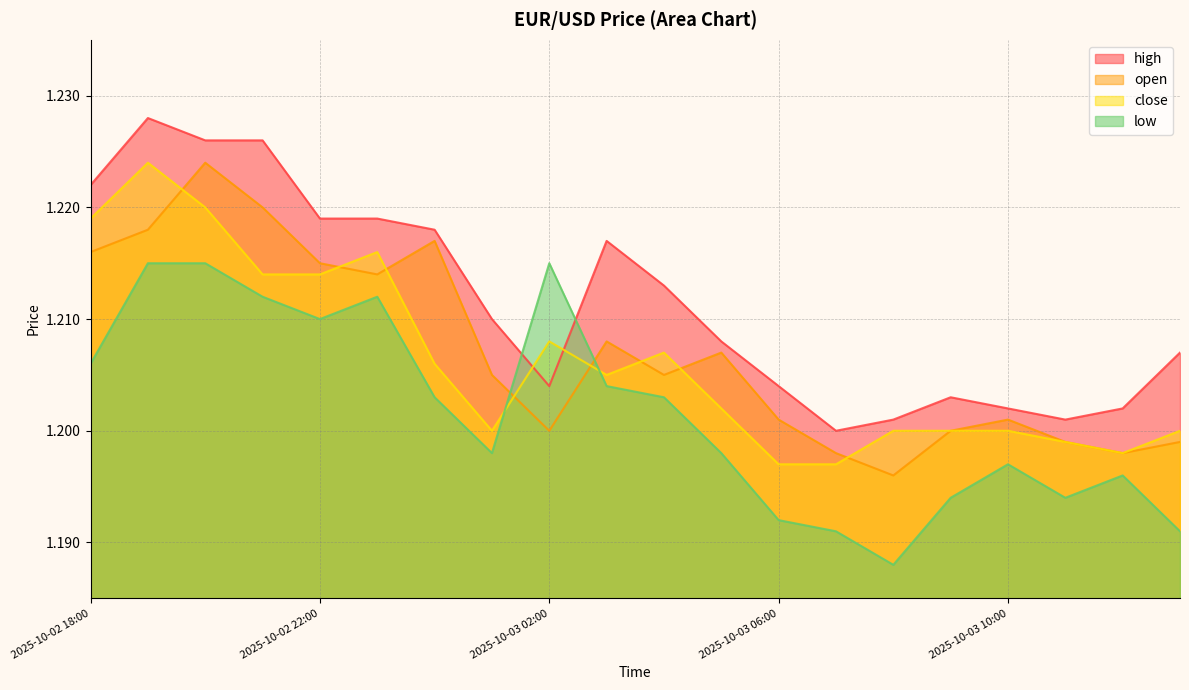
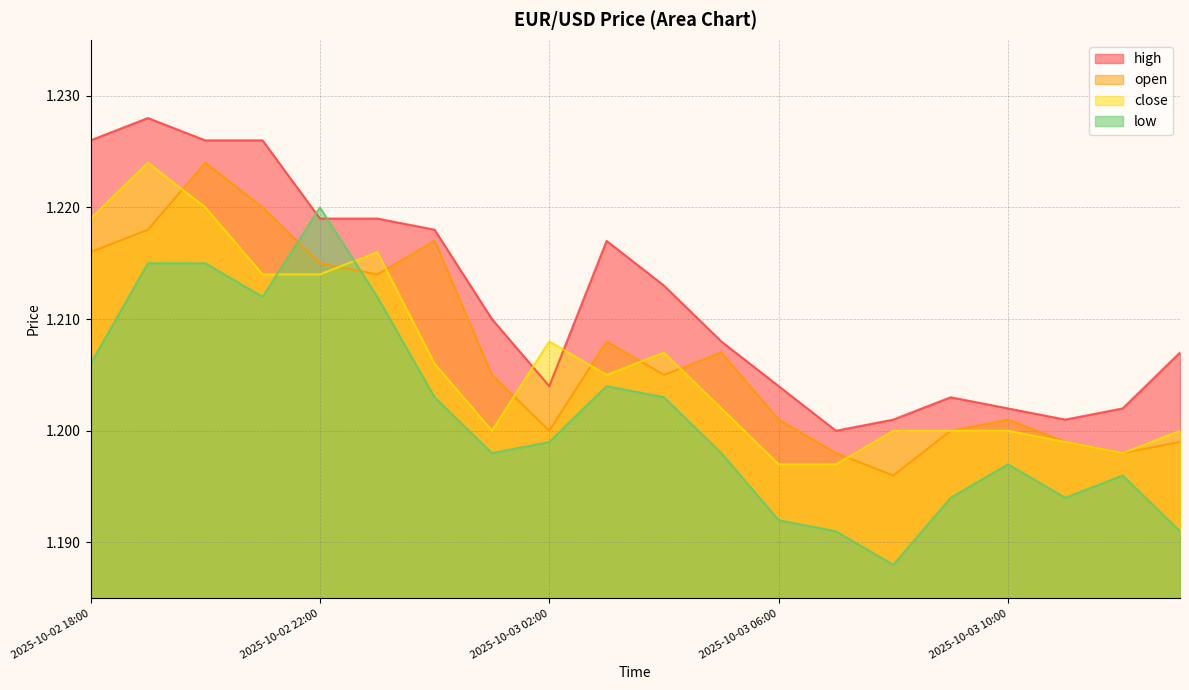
  {
    "high": {
-     "2025-10-02 18:00": 1.222,
+     "2025-10-02 18:00": 1.226,
      "2025-10-02 22:00": 1.219,
      "2025-10-03 02:00": 1.204,
      "2025-10-03 06:00": 1.204,
      "2025-10-03 10:00": 1.202
    },
    "low": {
      "2025-10-02 18:00": 1.206,
-     "2025-10-02 22:00": 1.21,
-     "2025-10-03 02:00": 1.215,
+     "2025-10-02 22:00": 1.22,
+     "2025-10-03 02:00": 1.199,
      "2025-10-03 06:00": 1.192,
      "2025-10-03 10:00": 1.197
    }
  }
